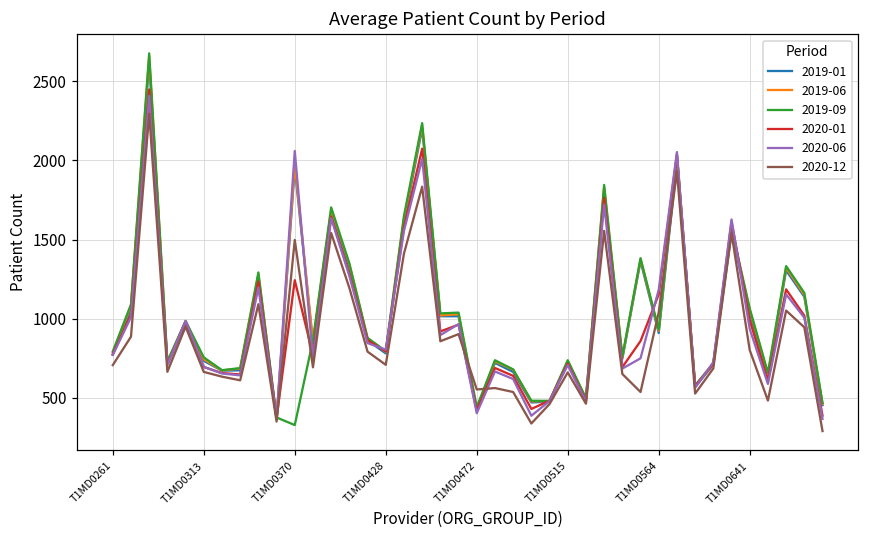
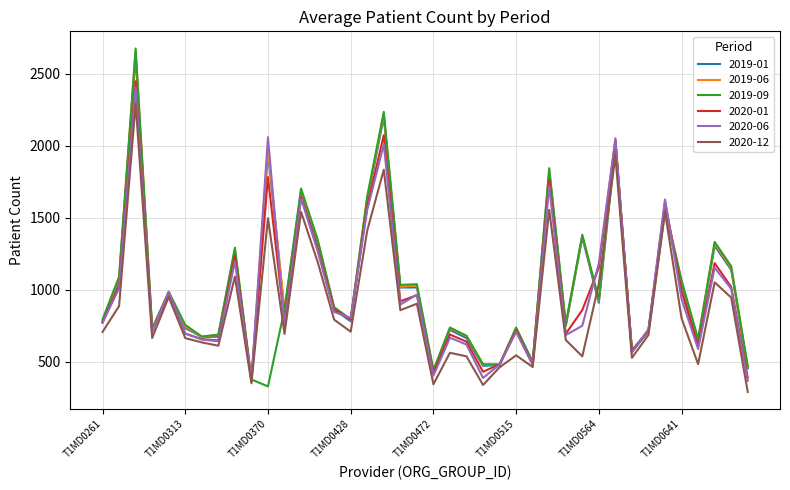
  {
    "2019-01": {
      "T1MD0370": 1960
    },
    "2019-06": {
      "T1MD0370": 1980
    },
    "2019-09": {
      "T1MD0370": 330
    },
    "2020-01": {
-     "T1MD0370": 1240,
+     "T1MD0370": 1780,
      "T1MD0564": 1150,
      "T1MD0641": 990
    },
    "2020-06": {
      "T1MD0370": 2060,
      "T1MD0564": 1180,
      "T1MD0641": 940
    },
    "2020-12": {
      "T1MD0261": 710,
      "T1MD0313": 660,
      "T1MD0370": 1500,
      "T1MD0428": 710,
-     "T1MD0472": 550,
-     "T1MD0515": 660,
+     "T1MD0472": 340,
+     "T1MD0515": 540,
      "T1MD0564": 1040,
      "T1MD0641": 800
    }
  }
